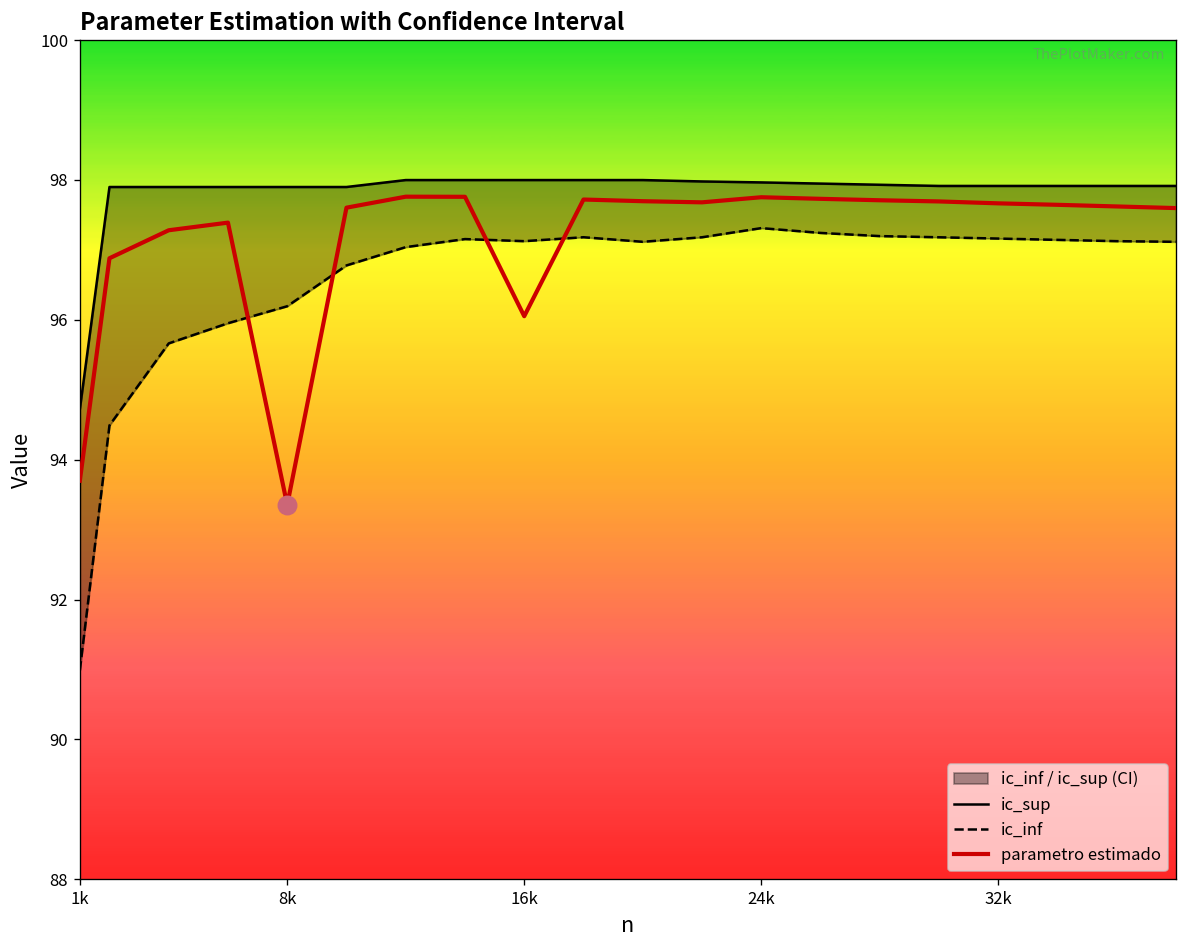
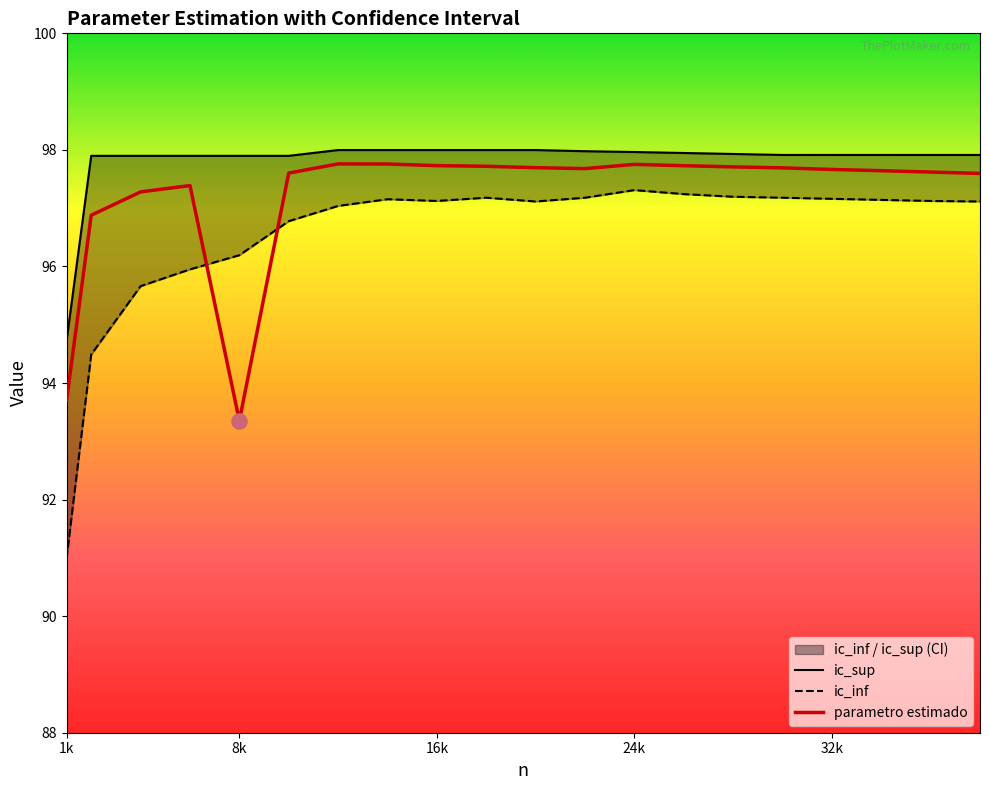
  {
    "parametro estimado": {
      "1k": 93.7,
-     "16k": 96.1,
+     "16k": 97.7,
      "24k": 97.8,
      "32k": 97.7
    }
  }
